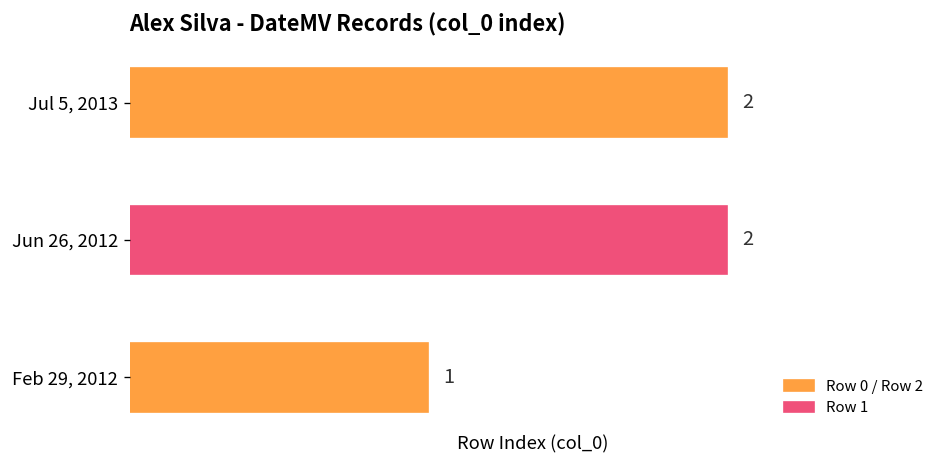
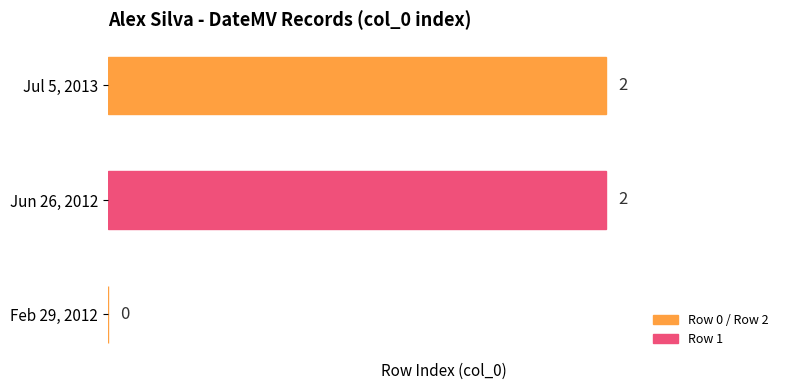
  {
    "Jul 5, 2013": 2,
    "Jun 26, 2012": 2,
-   "Feb 29, 2012": 1
+   "Feb 29, 2012": 0
  }
